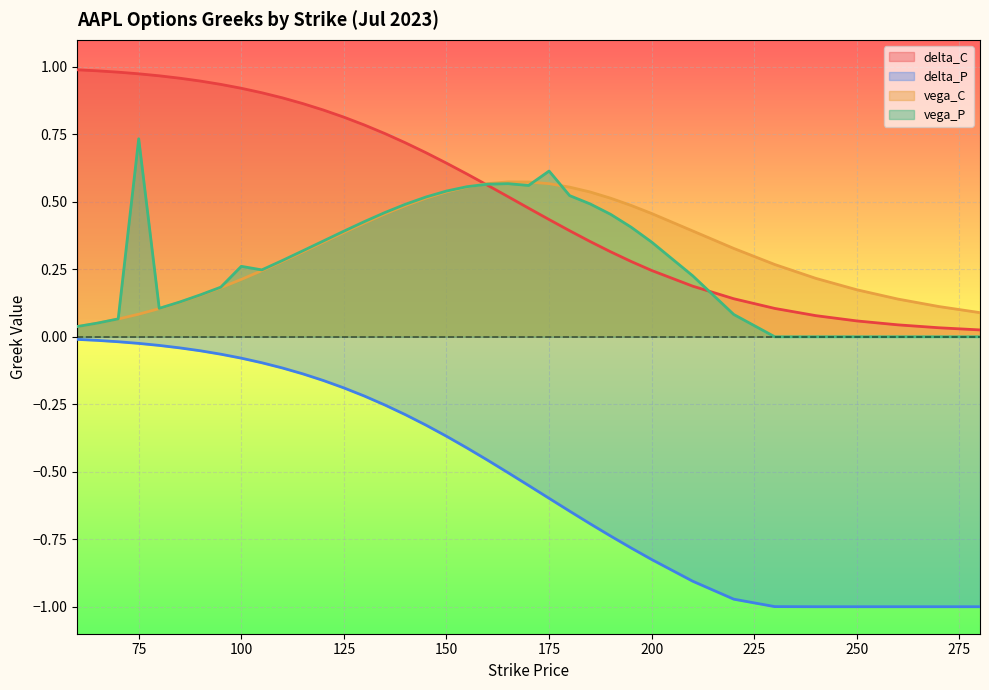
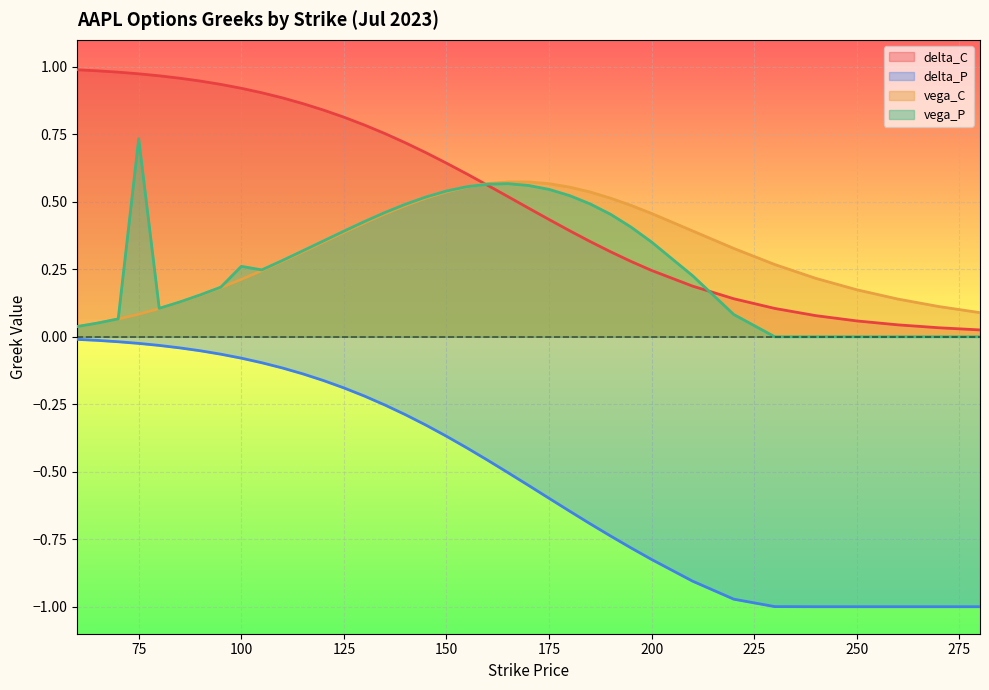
  {
    "vega_P": {
      "75": 0.73,
      "100": 0.26,
-     "175": 0.61,
+     "175": 0.55,
      "200": 0.35
    }
  }
